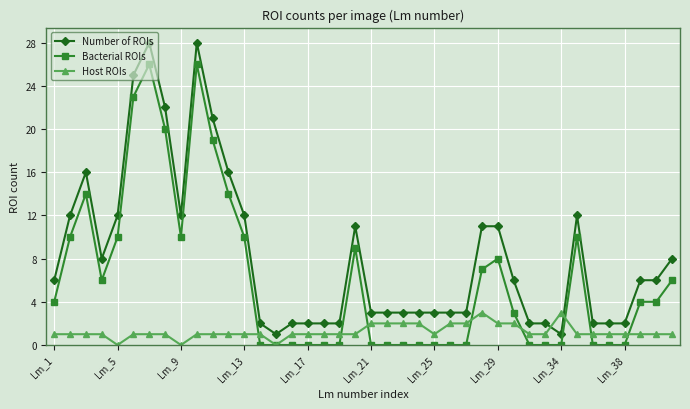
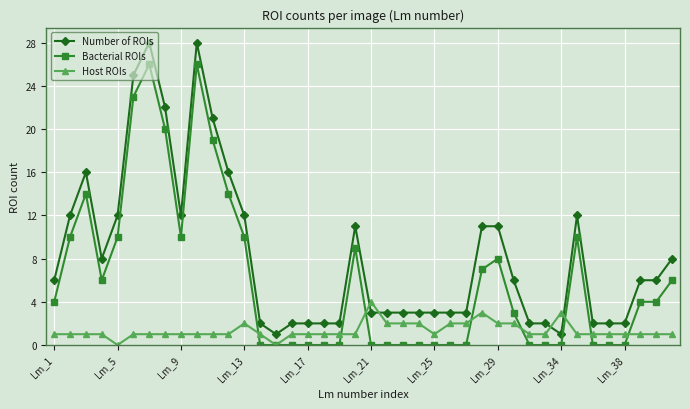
  {
    "Host ROIs": {
      "Lm_1": 1,
      "Lm_5": 0,
-     "Lm_9": 0,
-     "Lm_13": 1,
+     "Lm_9": 1,
+     "Lm_13": 2,
      "Lm_17": 1,
-     "Lm_21": 2,
+     "Lm_21": 4,
      "Lm_25": 1,
      "Lm_29": 2,
      "Lm_34": 3,
      "Lm_38": 1
    }
  }
